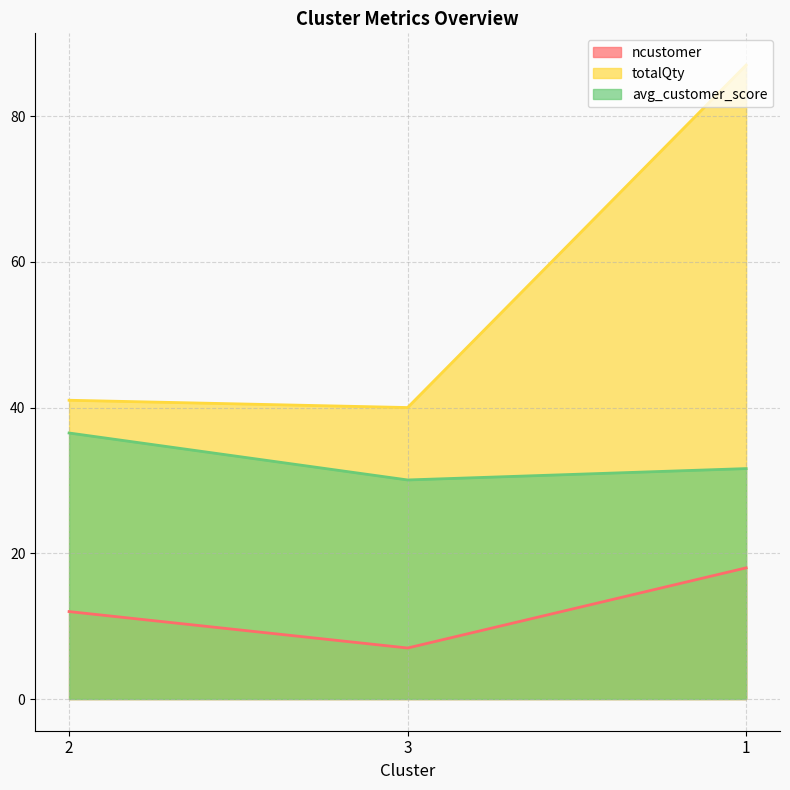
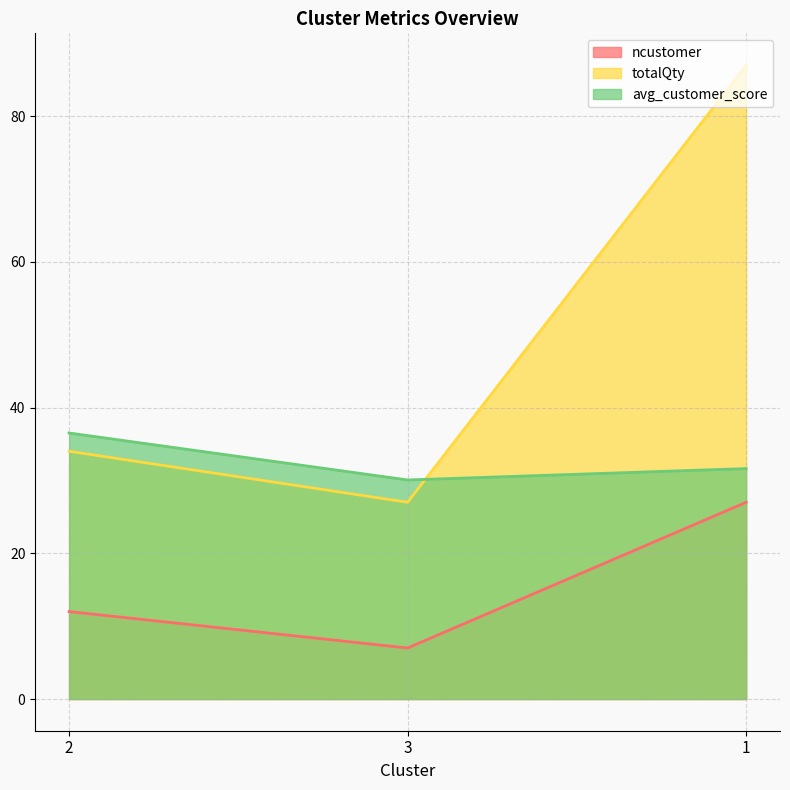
  {
    "ncustomer": {
      "2": 12,
      "3": 7,
-     "1": 18
+     "1": 27
    },
    "totalQty": {
-     "2": 41,
-     "3": 40
+     "2": 34,
+     "3": 27
    },
    "avg_customer_score": {
      "2": 37,
      "3": 30,
      "1": 32
    }
  }
